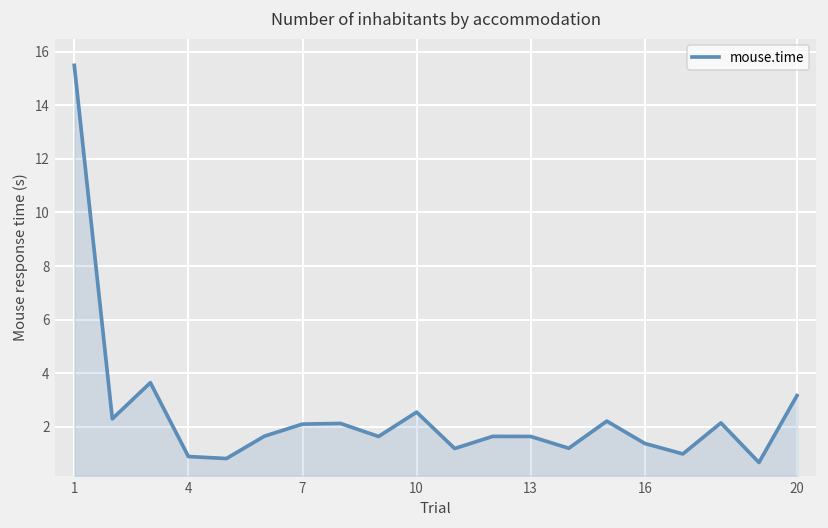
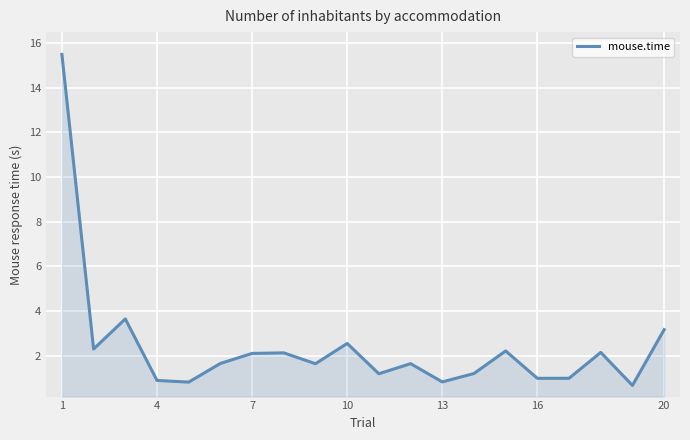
  {
    "1": 15.5,
    "4": 0.9,
    "7": 2.1,
    "10": 2.5,
-   "13": 1.6,
-   "16": 1.4,
+   "13": 0.8,
+   "16": 1.0,
    "20": 3.2
  }
